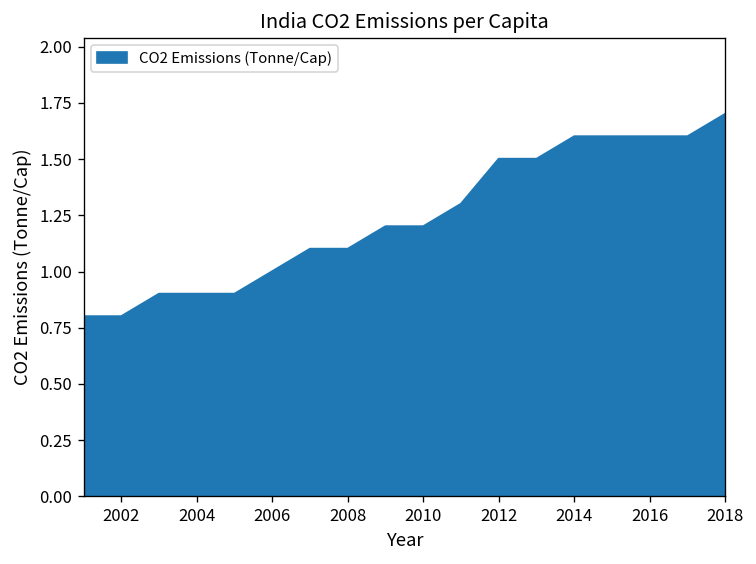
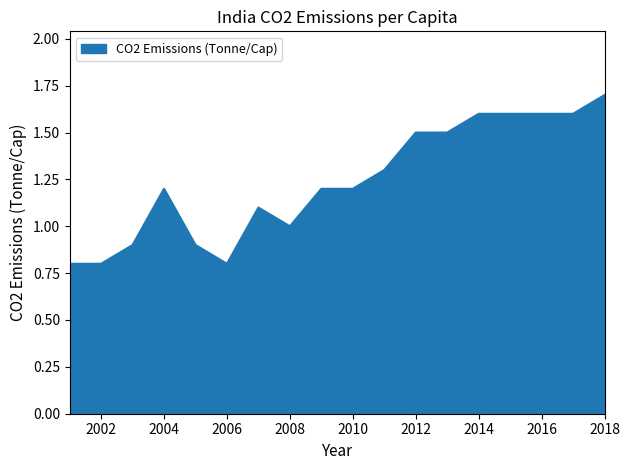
  {
    "2002": 0.8,
-   "2004": 0.9,
-   "2006": 1.0,
-   "2008": 1.1,
+   "2004": 1.2,
+   "2006": 0.8,
+   "2008": 1.0,
    "2010": 1.2,
    "2012": 1.5,
    "2014": 1.6,
    "2016": 1.6,
    "2018": 1.7
  }
